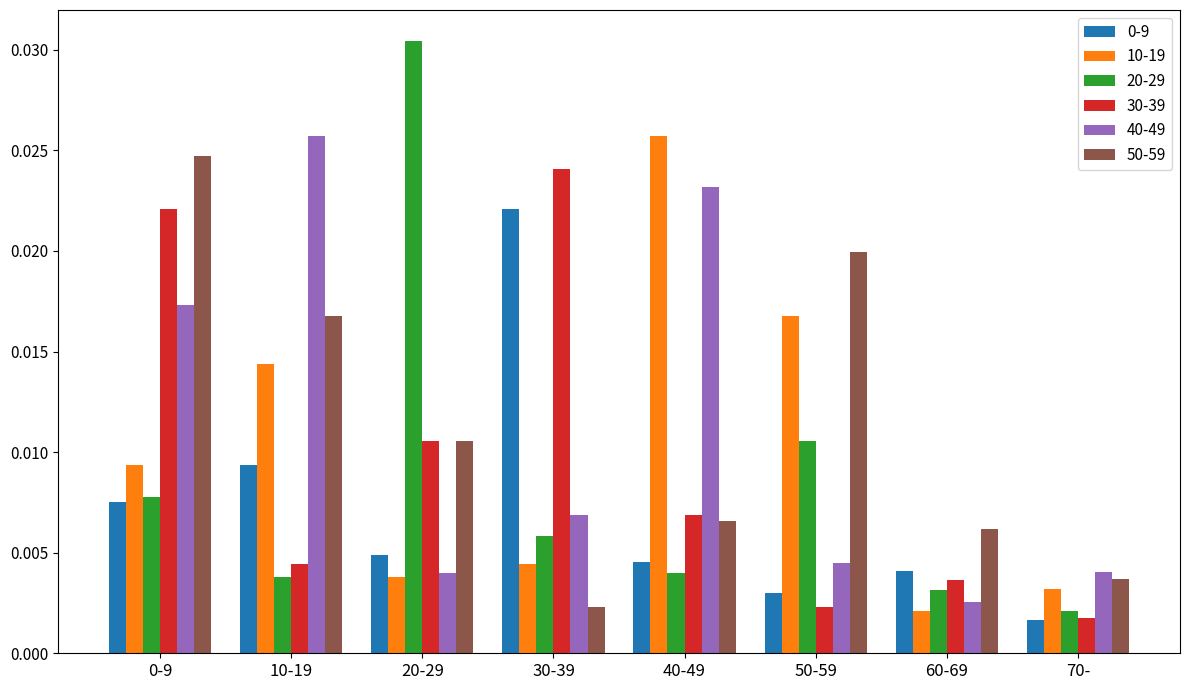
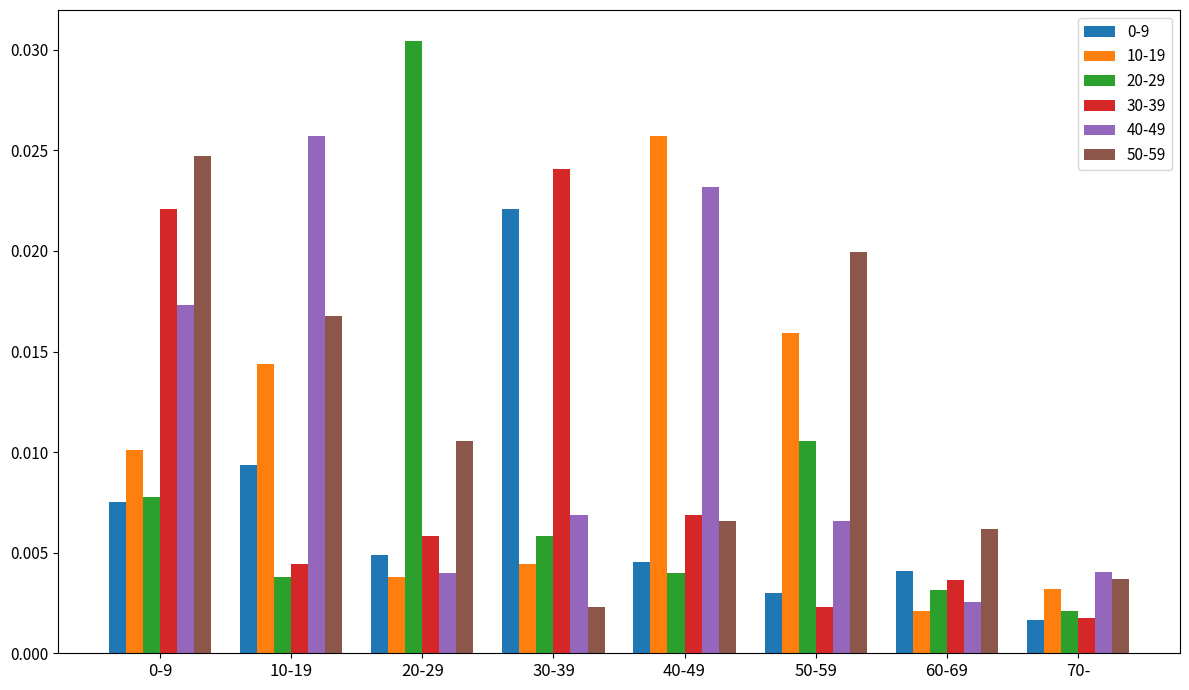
  {
    "0-9": {
      "0-9": 0.0075,
      "10-19": 0.0094,
      "20-29": 0.0049,
      "30-39": 0.0221,
      "40-49": 0.0045,
      "50-59": 0.0030,
      "60-69": 0.0041,
      "70-": 0.0016
    },
    "10-19": {
-     "0-9": 0.0094,
+     "0-9": 0.0101,
      "10-19": 0.0144,
      "20-29": 0.0038,
      "30-39": 0.0044,
      "40-49": 0.0257,
-     "50-59": 0.0168,
+     "50-59": 0.0159,
      "60-69": 0.0021,
      "70-": 0.0032
    },
    "20-29": {
      "0-9": 0.0078,
      "10-19": 0.0038,
      "20-29": 0.0305,
      "30-39": 0.0058,
      "40-49": 0.0040,
      "50-59": 0.0105,
      "60-69": 0.0031,
      "70-": 0.0021
    },
    "30-39": {
      "0-9": 0.0221,
      "10-19": 0.0044,
-     "20-29": 0.0105,
+     "20-29": 0.0058,
      "30-39": 0.0241,
      "40-49": 0.0069,
      "50-59": 0.0023,
      "60-69": 0.0037,
      "70-": 0.0017
    },
    "40-49": {
      "0-9": 0.0173,
      "10-19": 0.0257,
      "20-29": 0.0040,
      "30-39": 0.0069,
      "40-49": 0.0232,
-     "50-59": 0.0045,
+     "50-59": 0.0066,
      "60-69": 0.0026,
      "70-": 0.0040
    },
    "50-59": {
      "0-9": 0.0247,
      "10-19": 0.0168,
      "20-29": 0.0105,
      "30-39": 0.0023,
      "40-49": 0.0066,
      "50-59": 0.0199,
      "60-69": 0.0062,
      "70-": 0.0037
    }
  }
